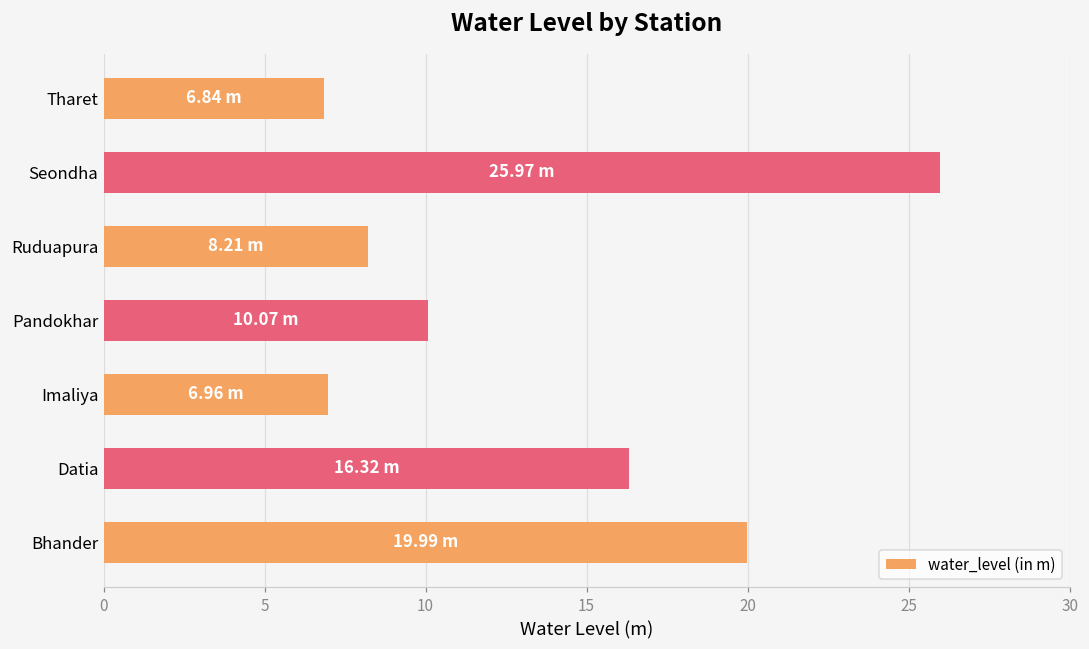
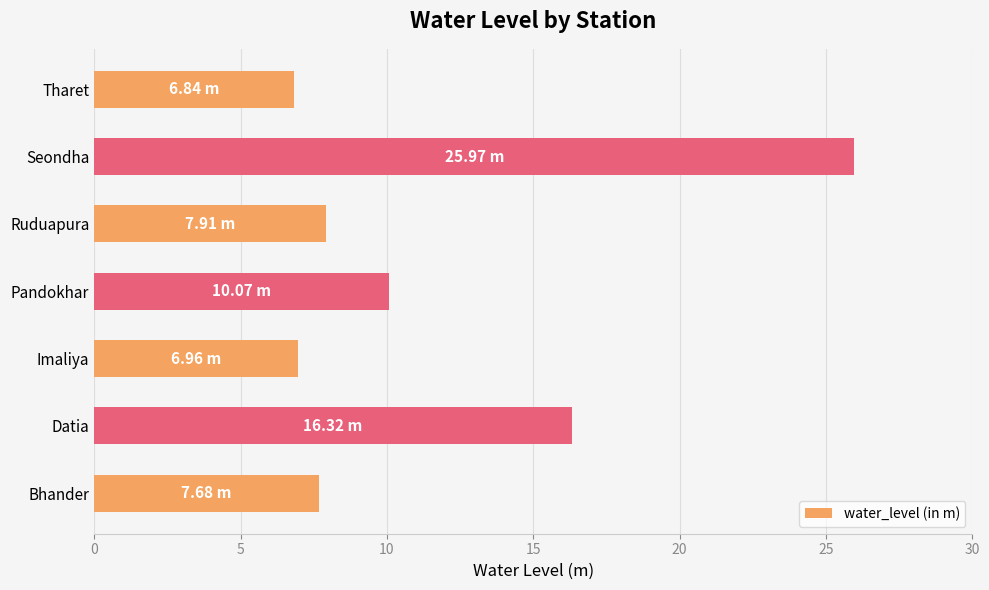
  {
    "Tharet": 6.84,
    "Seondha": 25.97,
-   "Ruduapura": 8.21,
+   "Ruduapura": 7.91,
    "Pandokhar": 10.07,
    "Imaliya": 6.96,
    "Datia": 16.32,
-   "Bhander": 19.99
+   "Bhander": 7.68
  }
